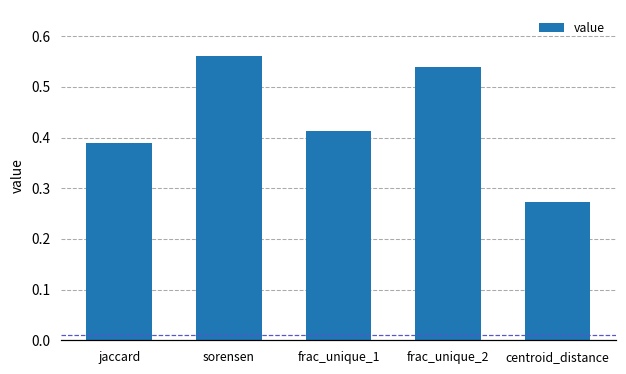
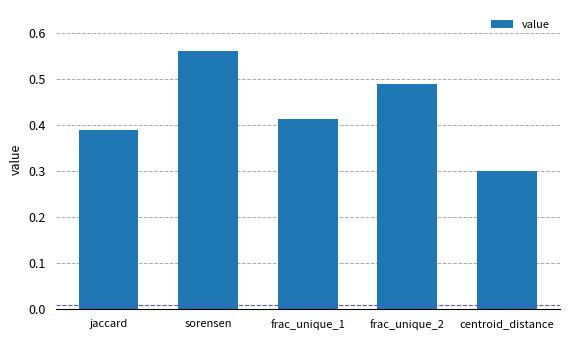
  {
    "jaccard": 0.39,
    "sorensen": 0.56,
    "frac_unique_1": 0.41,
-   "frac_unique_2": 0.54,
-   "centroid_distance": 0.27
+   "frac_unique_2": 0.49,
+   "centroid_distance": 0.30
  }
